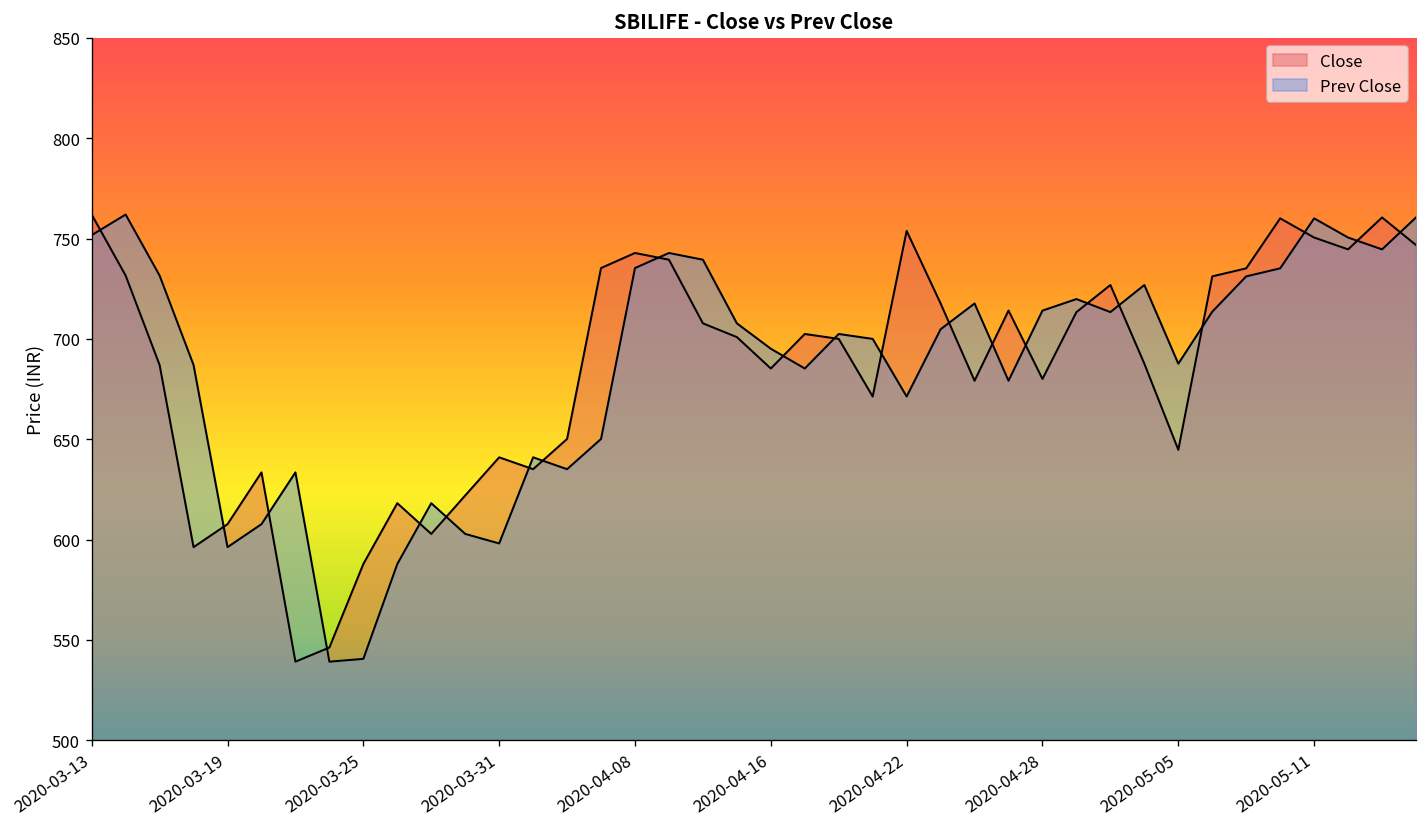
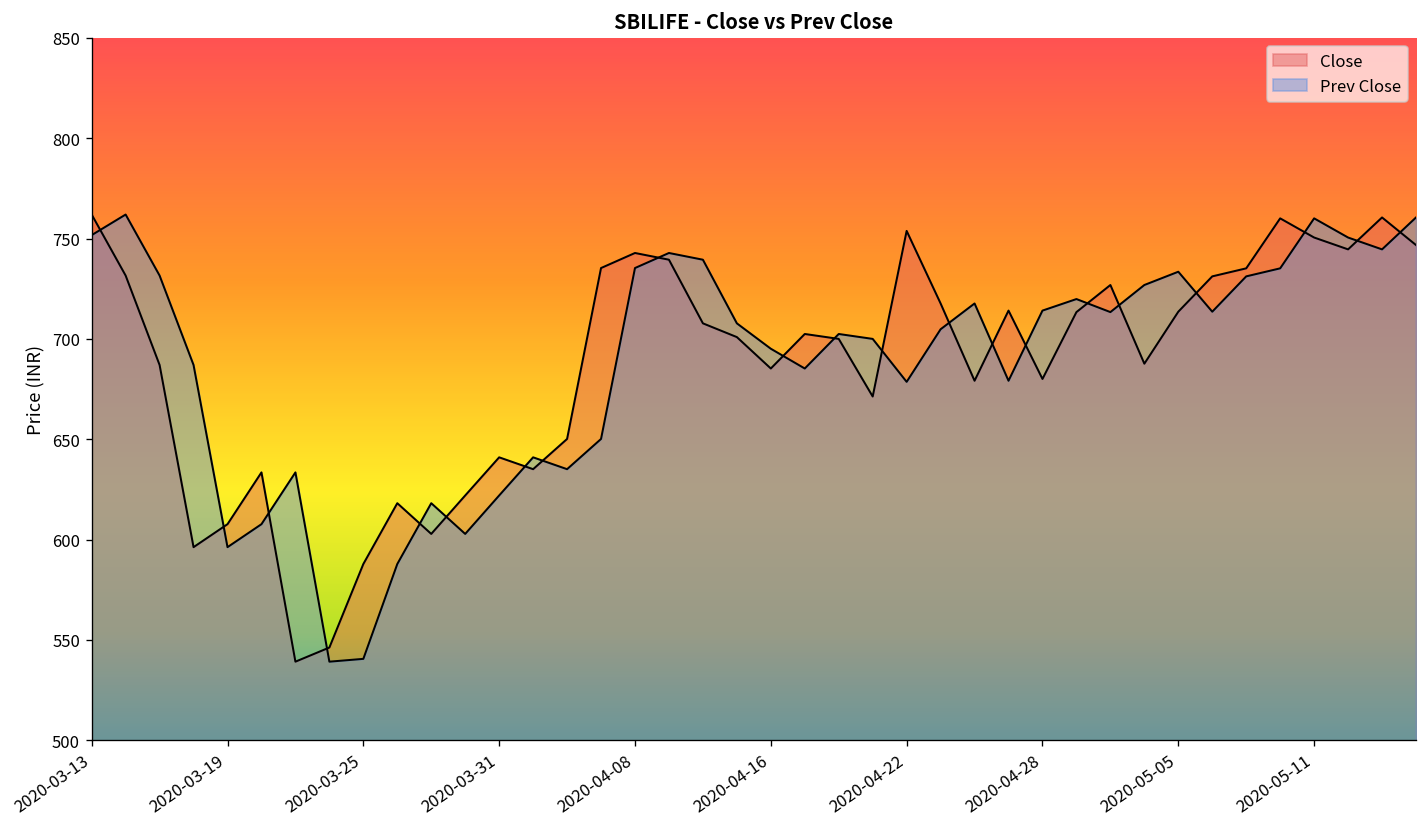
  {
    "Close": {
      "2020-03-13": 762,
      "2020-03-19": 608,
      "2020-03-25": 588,
      "2020-03-31": 641,
      "2020-04-08": 743,
      "2020-04-16": 685,
      "2020-04-22": 754,
      "2020-04-28": 680,
-     "2020-05-05": 645,
+     "2020-05-05": 714,
      "2020-05-11": 751
    },
    "Prev Close": {
      "2020-03-13": 752,
      "2020-03-19": 596,
      "2020-03-25": 541,
-     "2020-03-31": 598,
+     "2020-03-31": 622,
      "2020-04-08": 735,
      "2020-04-16": 695,
-     "2020-04-22": 671,
+     "2020-04-22": 679,
      "2020-04-28": 714,
-     "2020-05-05": 688,
+     "2020-05-05": 733,
      "2020-05-11": 760
    }
  }
